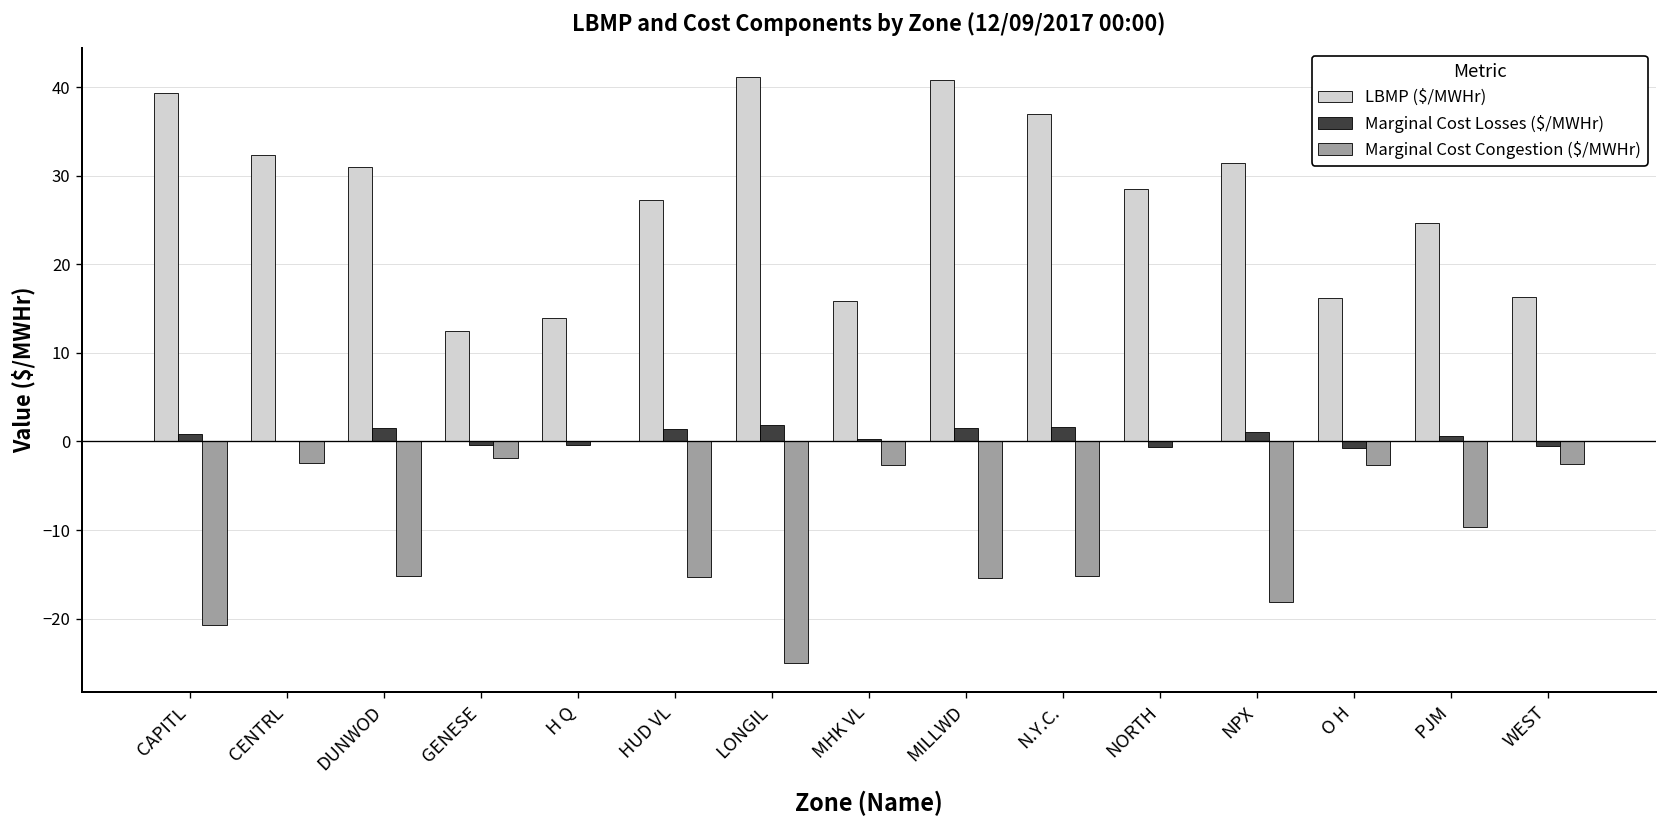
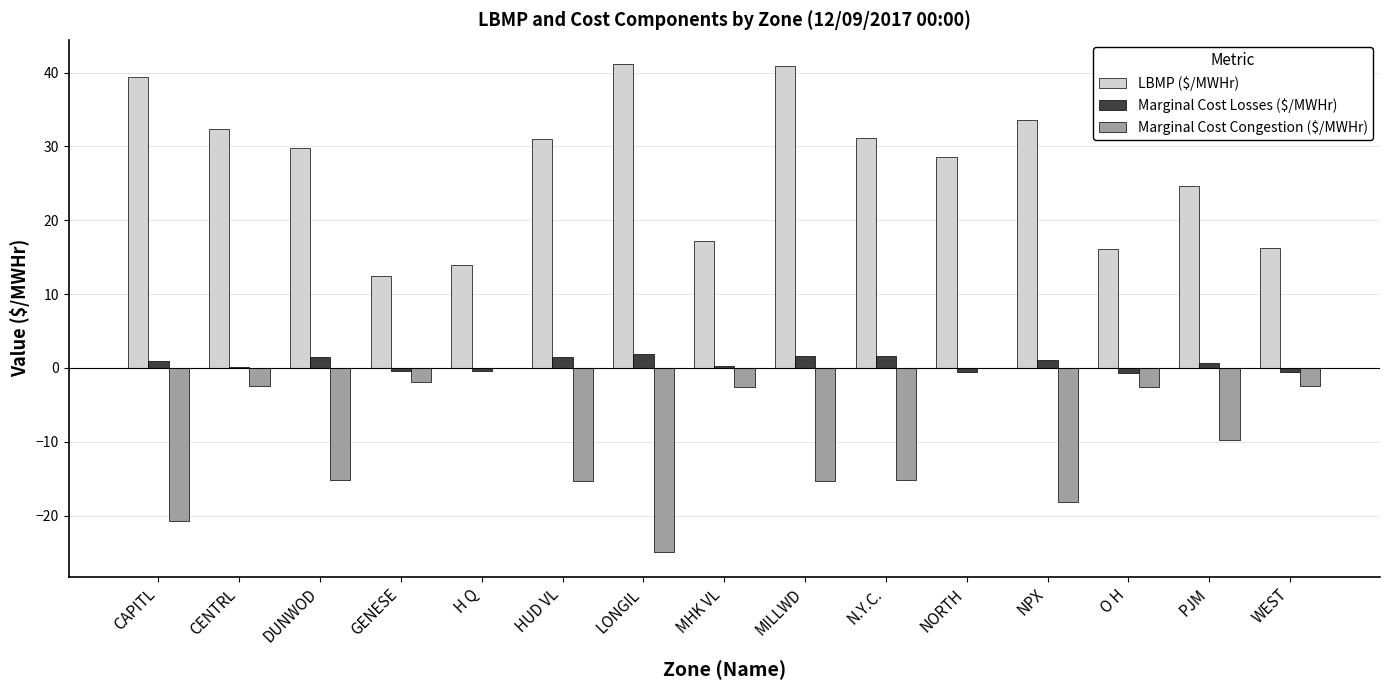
  {
    "LBMP ($/MWHr)": {
      "CAPITL": 39,
      "CENTRL": 32,
-     "DUNWOD": 31,
+     "DUNWOD": 30,
      "GENESE": 12,
      "H Q": 14,
-     "HUD VL": 27,
+     "HUD VL": 31,
      "LONGIL": 41,
-     "MHK VL": 16,
+     "MHK VL": 17,
      "MILLWD": 41,
-     "N.Y.C.": 37,
+     "N.Y.C.": 31,
      "NORTH": 29,
-     "NPX": 31,
+     "NPX": 34,
      "O H": 16,
      "PJM": 25,
      "WEST": 16
    },
    "Marginal Cost Losses ($/MWHr)": {
      "CAPITL": 1,
      "DUNWOD": 2,
      "GENESE": 0,
      "H Q": 0,
      "HUD VL": 1,
      "LONGIL": 2,
      "MILLWD": 2,
      "N.Y.C.": 2,
      "NORTH": -1,
      "NPX": 1,
      "O H": -1,
      "PJM": 1,
      "WEST": -1
    },
    "Marginal Cost Congestion ($/MWHr)": {
      "CAPITL": -21,
      "CENTRL": -2,
      "DUNWOD": -15,
      "GENESE": -2,
      "H Q": 0,
      "HUD VL": -15,
      "LONGIL": -25,
      "MHK VL": -3,
      "MILLWD": -15,
      "N.Y.C.": -15,
      "NORTH": 0,
      "NPX": -18,
      "O H": -3,
      "PJM": -10,
      "WEST": -3
    }
  }
